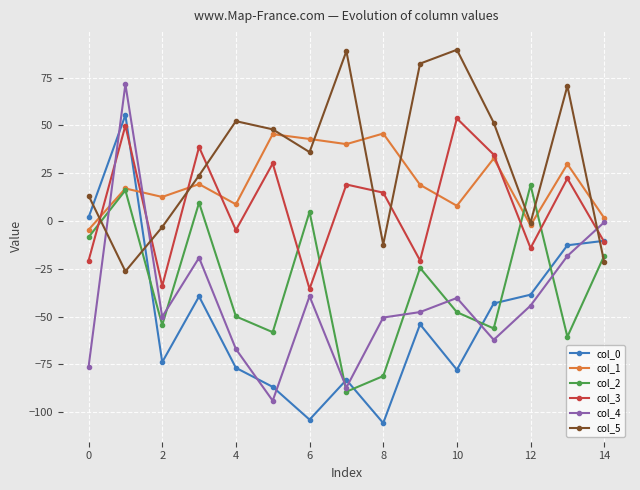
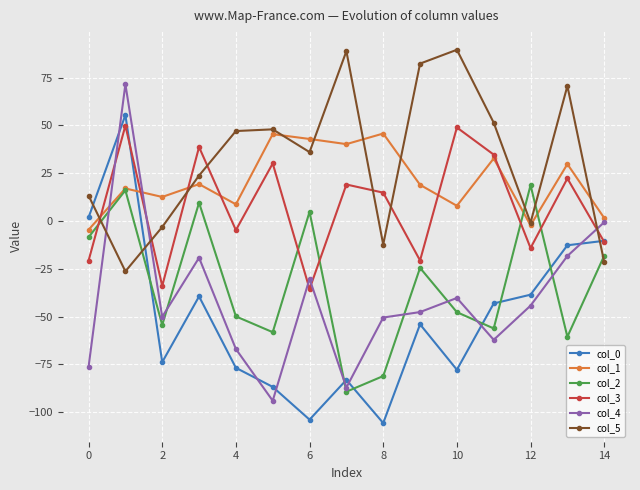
  {
    "col_0": {
      "0": 2,
      "2": -74,
      "4": -77,
      "6": -104,
      "8": -106,
      "10": -78,
      "12": -39
    },
    "col_1": {
      "0": -5,
      "2": 13,
      "4": 9,
      "6": 43,
      "8": 46,
      "10": 8,
      "12": -2,
      "14": 2
    },
    "col_2": {
      "0": -8,
      "2": -54,
      "4": -50,
      "6": 5,
      "8": -81,
      "10": -48,
      "12": 19,
      "14": -18
    },
    "col_3": {
      "0": -21,
      "2": -34,
      "4": -5,
      "6": -36,
      "8": 15,
-     "10": 54,
+     "10": 49,
      "12": -14
    },
    "col_4": {
      "0": -76,
      "2": -50,
      "4": -67,
-     "6": -39,
+     "6": -30,
      "8": -50,
      "10": -40,
      "12": -44,
      "14": -1
    },
    "col_5": {
      "0": 13,
      "2": -3,
-     "4": 52,
+     "4": 47,
      "6": 36,
      "8": -12,
      "10": 90,
      "12": -1,
      "14": -22
    }
  }
